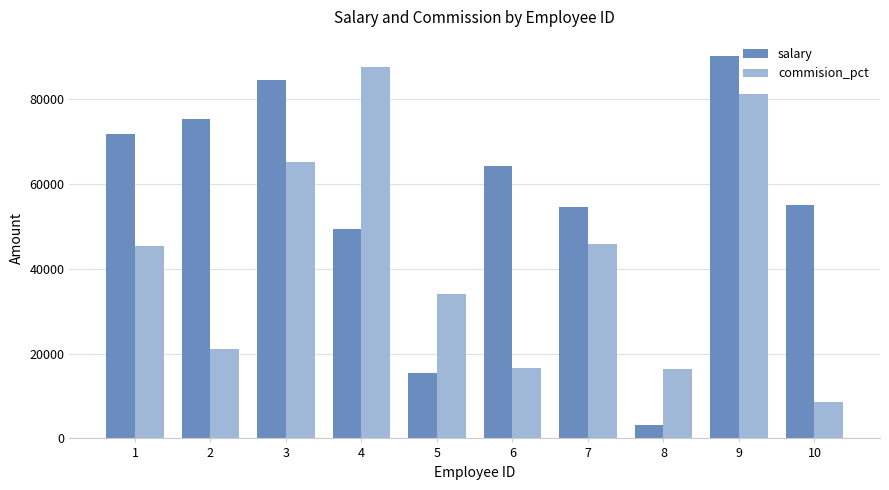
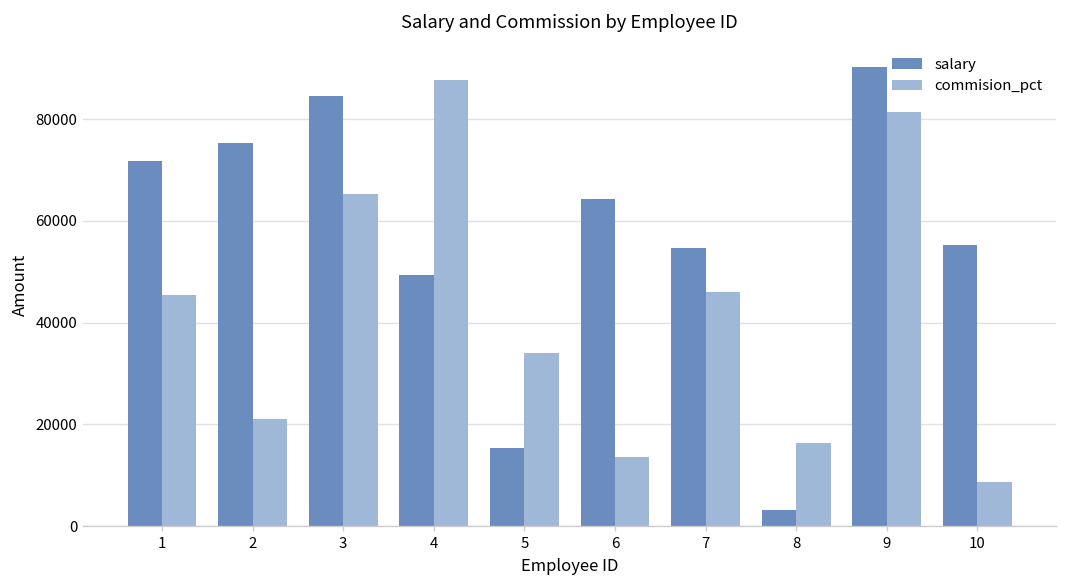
  {
    "salary": {
      "1": 72000,
      "2": 75000,
      "3": 85000,
      "4": 49000,
      "5": 15000,
      "6": 64000,
      "7": 55000,
      "8": 3000,
      "9": 90000,
      "10": 55000
    },
    "commision_pct": {
      "1": 45000,
      "2": 21000,
      "3": 65000,
      "4": 88000,
      "5": 34000,
-     "6": 17000,
+     "6": 14000,
      "7": 46000,
      "8": 16000,
      "9": 81000,
      "10": 9000
    }
  }
